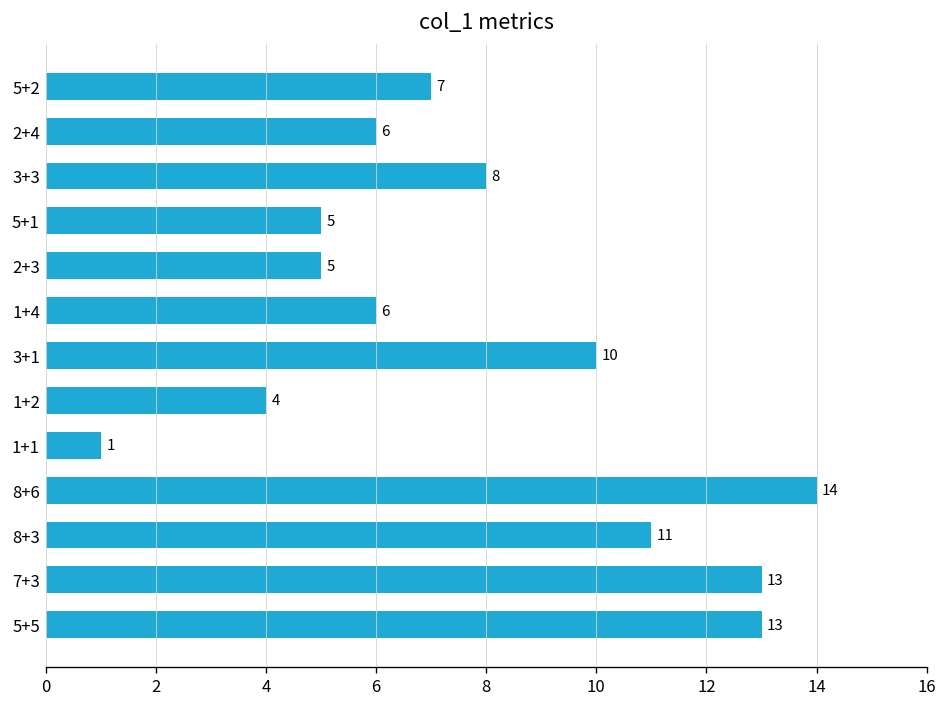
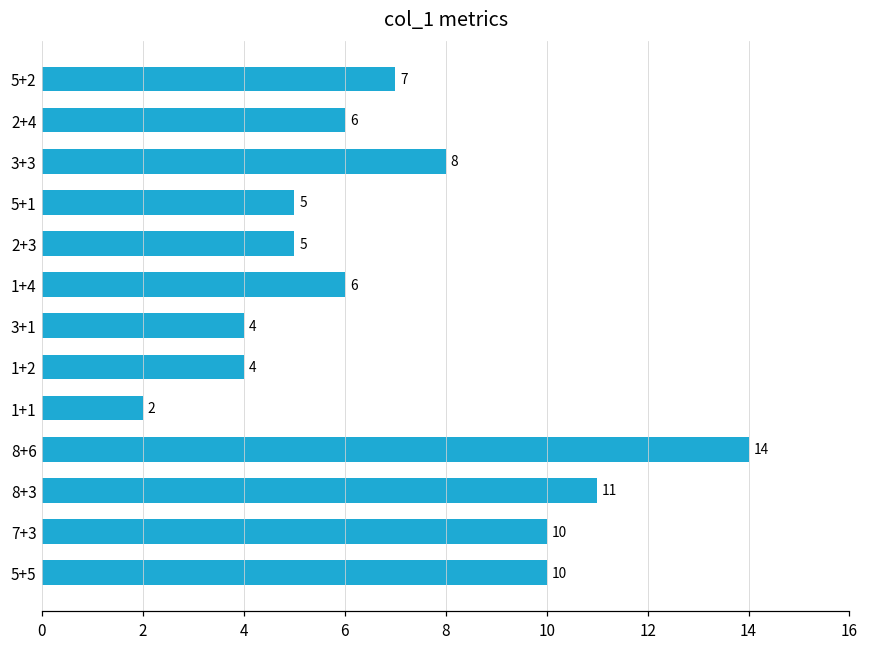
  {
    "5+2": 7,
    "2+4": 6,
    "3+3": 8,
    "5+1": 5,
    "2+3": 5,
    "1+4": 6,
-   "3+1": 10,
+   "3+1": 4,
    "1+2": 4,
-   "1+1": 1,
+   "1+1": 2,
    "8+6": 14,
    "8+3": 11,
-   "7+3": 13,
-   "5+5": 13
+   "7+3": 10,
+   "5+5": 10
  }
